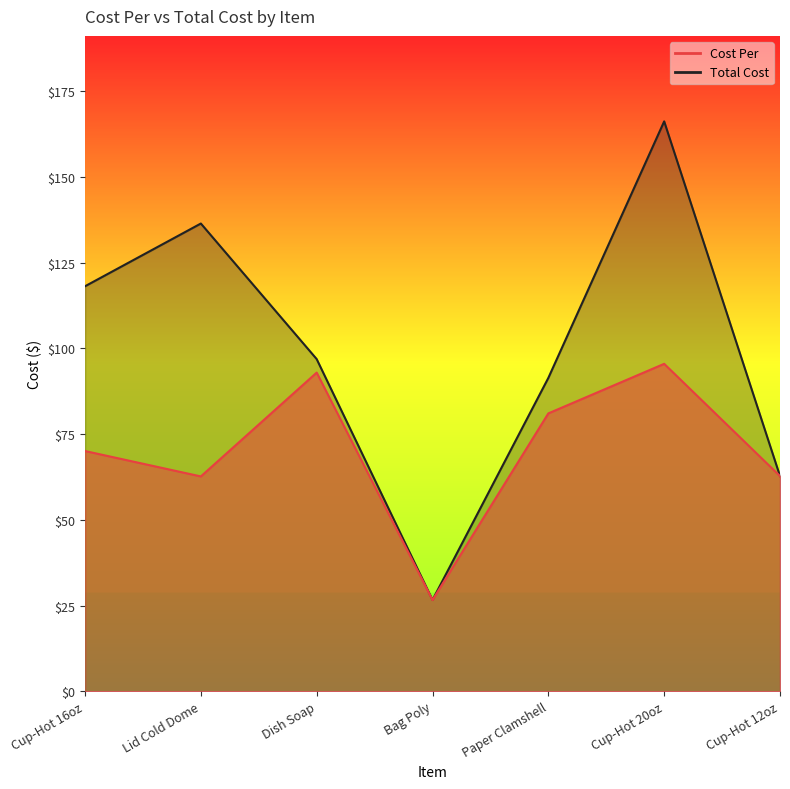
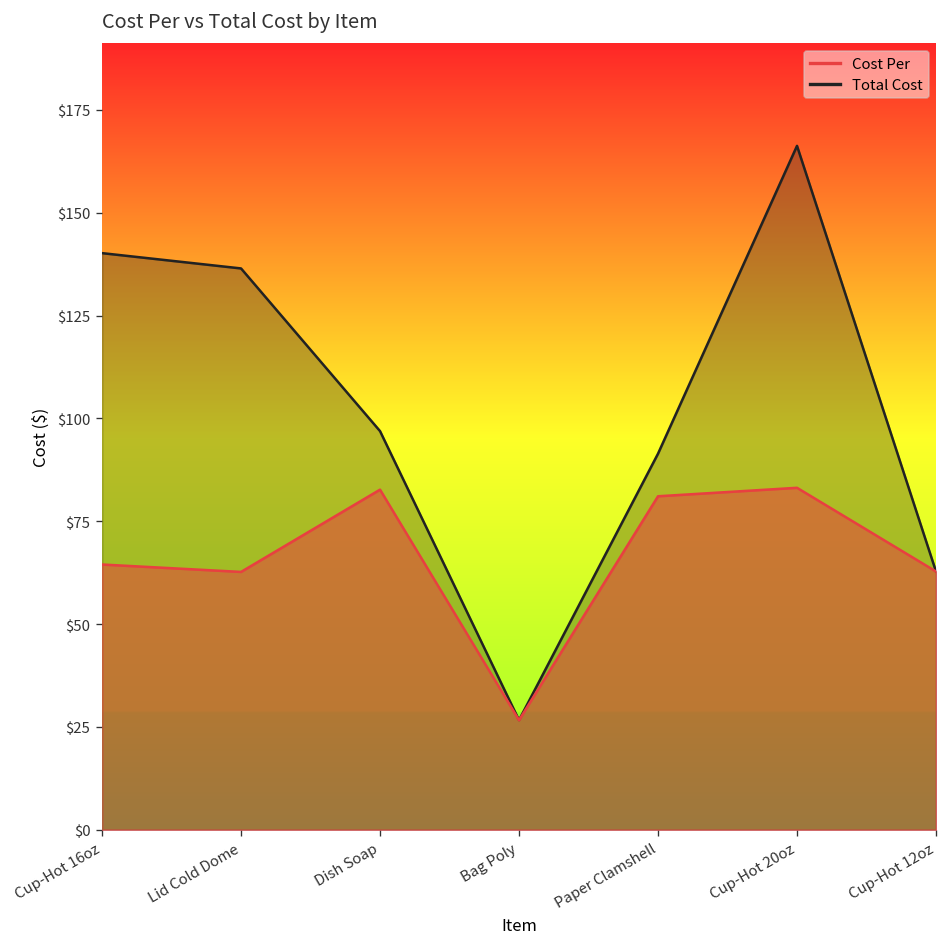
  {
    "Total Cost": {
-     "Cup-Hot 16oz": "$118",
+     "Cup-Hot 16oz": "$140",
      "Lid Cold Dome": "$136",
      "Dish Soap": "$97",
      "Paper Clamshell": "$91",
      "Cup-Hot 20oz": "$166"
    },
    "Cost Per": {
-     "Cup-Hot 16oz": "$70",
+     "Cup-Hot 16oz": "$64",
      "Lid Cold Dome": "$63",
-     "Dish Soap": "$93",
+     "Dish Soap": "$83",
      "Paper Clamshell": "$81",
-     "Cup-Hot 20oz": "$96"
+     "Cup-Hot 20oz": "$83"
    }
  }
